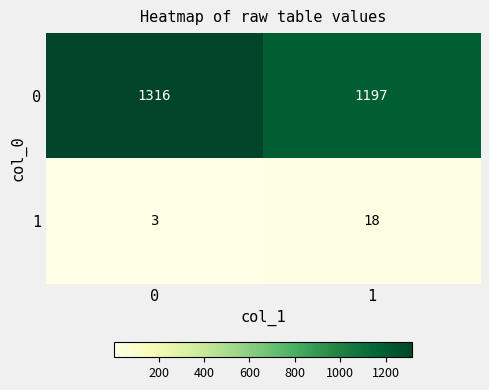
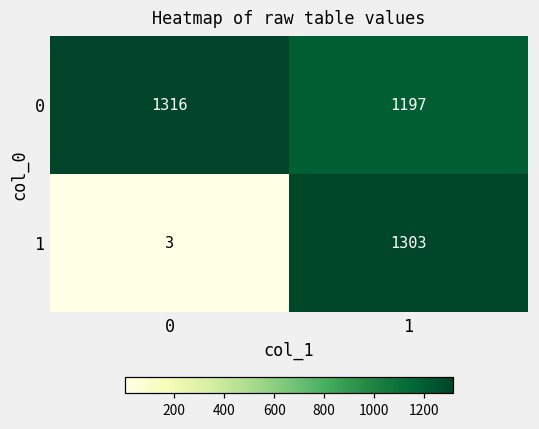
  {
    "0": {
      "0": 1316,
      "1": 1197
    },
    "1": {
      "0": 3,
-     "1": 18
+     "1": 1303
    }
  }
